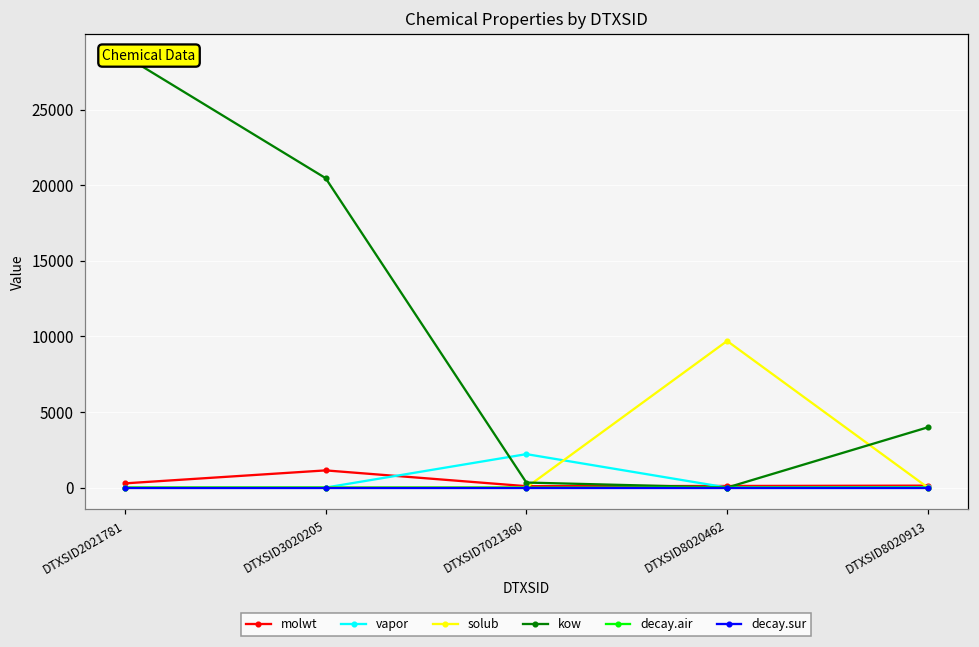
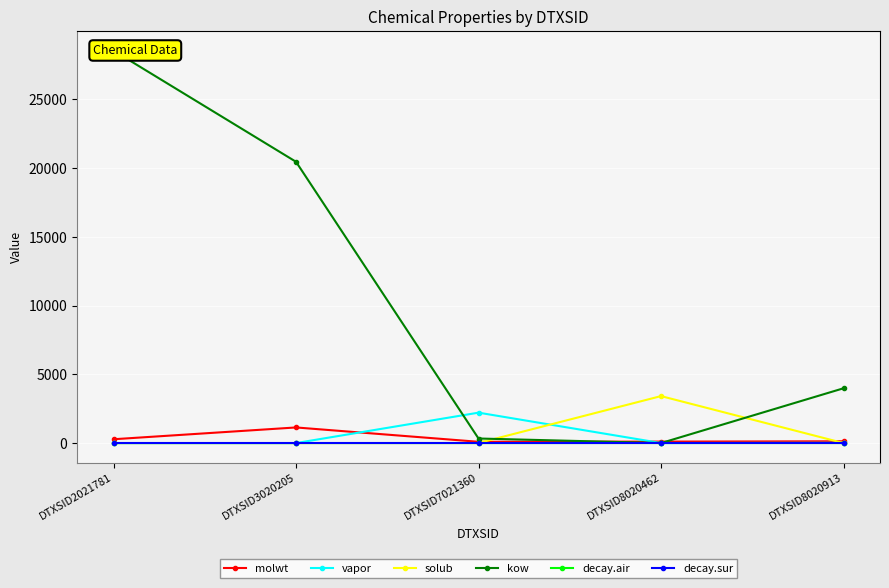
  {
    "molwt": {
      "DTXSID2021781": 300,
      "DTXSID3020205": 1100
    },
    "vapor": {
      "DTXSID7021360": 2200
    },
    "solub": {
-     "DTXSID8020462": 9700
+     "DTXSID8020462": 3400
    },
    "kow": {
      "DTXSID3020205": 20500,
      "DTXSID7021360": 300,
      "DTXSID8020913": 4000
    }
  }
